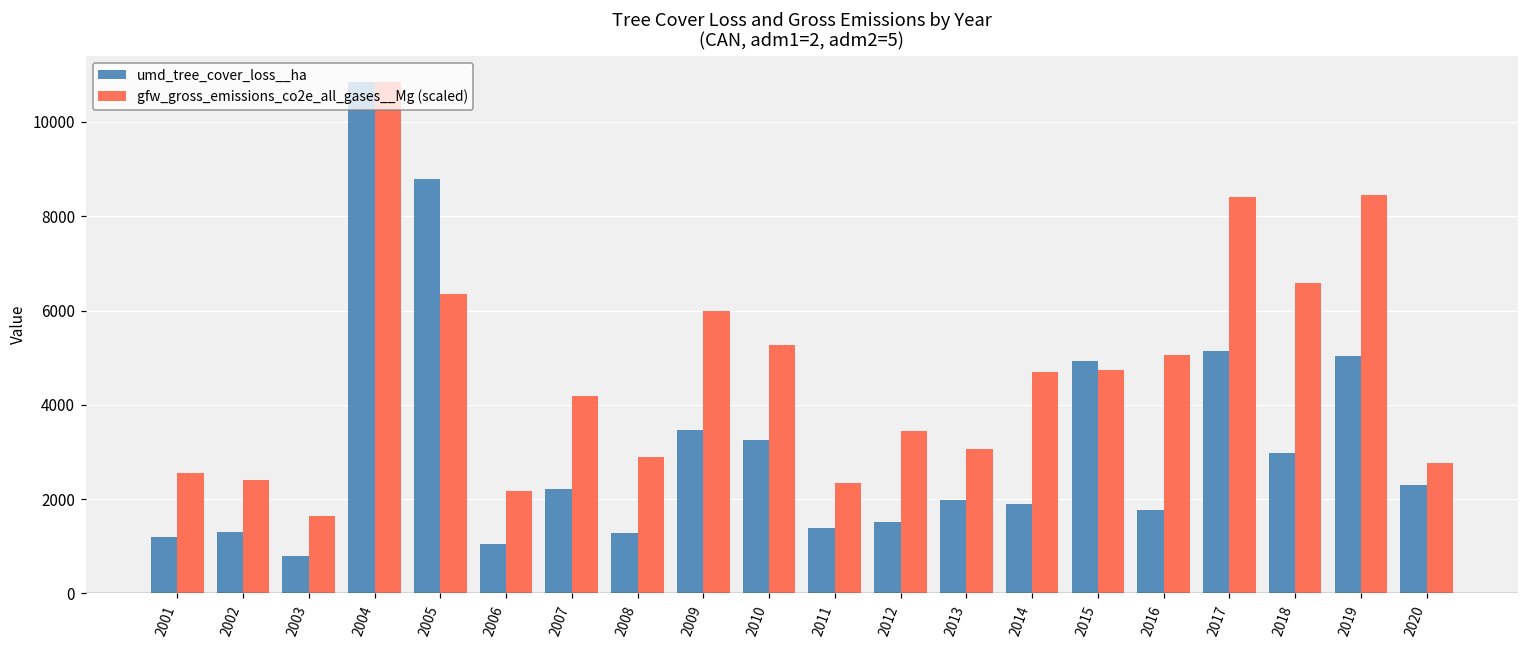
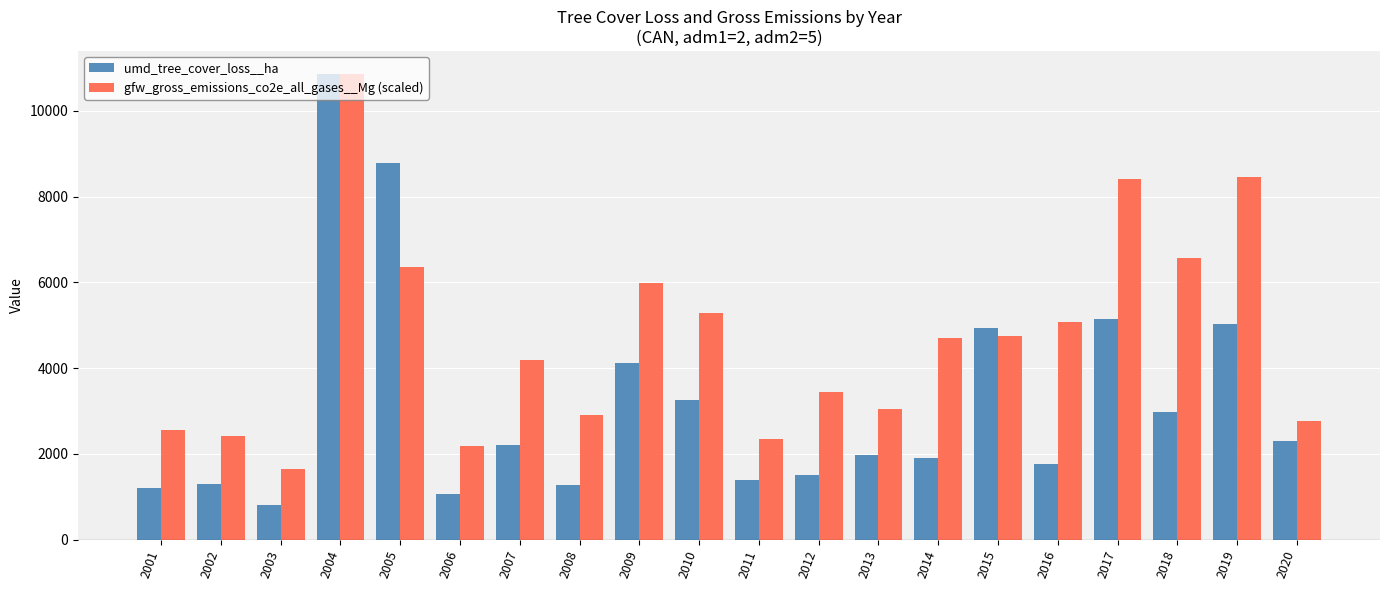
  {
    "umd_tree_cover_loss__ha": {
      "2001": 1200,
      "2002": 1300,
      "2003": 800,
      "2005": 8800,
      "2006": 1100,
      "2007": 2200,
      "2008": 1300,
-     "2009": 3500,
+     "2009": 4100,
      "2010": 3200,
      "2011": 1400,
      "2012": 1500,
      "2013": 2000,
      "2014": 1900,
      "2015": 4900,
      "2016": 1800,
      "2017": 5100,
      "2018": 3000,
      "2019": 5000,
      "2020": 2300
    },
    "gfw_gross_emissions_co2e_all_gases__Mg (scaled)": {
      "2001": 2500,
      "2002": 2400,
      "2003": 1600,
      "2005": 6300,
      "2006": 2200,
      "2007": 4200,
      "2008": 2900,
      "2009": 6000,
      "2010": 5300,
      "2011": 2300,
      "2012": 3400,
      "2013": 3100,
      "2014": 4700,
      "2015": 4700,
      "2016": 5100,
      "2017": 8400,
      "2018": 6600,
      "2019": 8400,
      "2020": 2800
    }
  }
